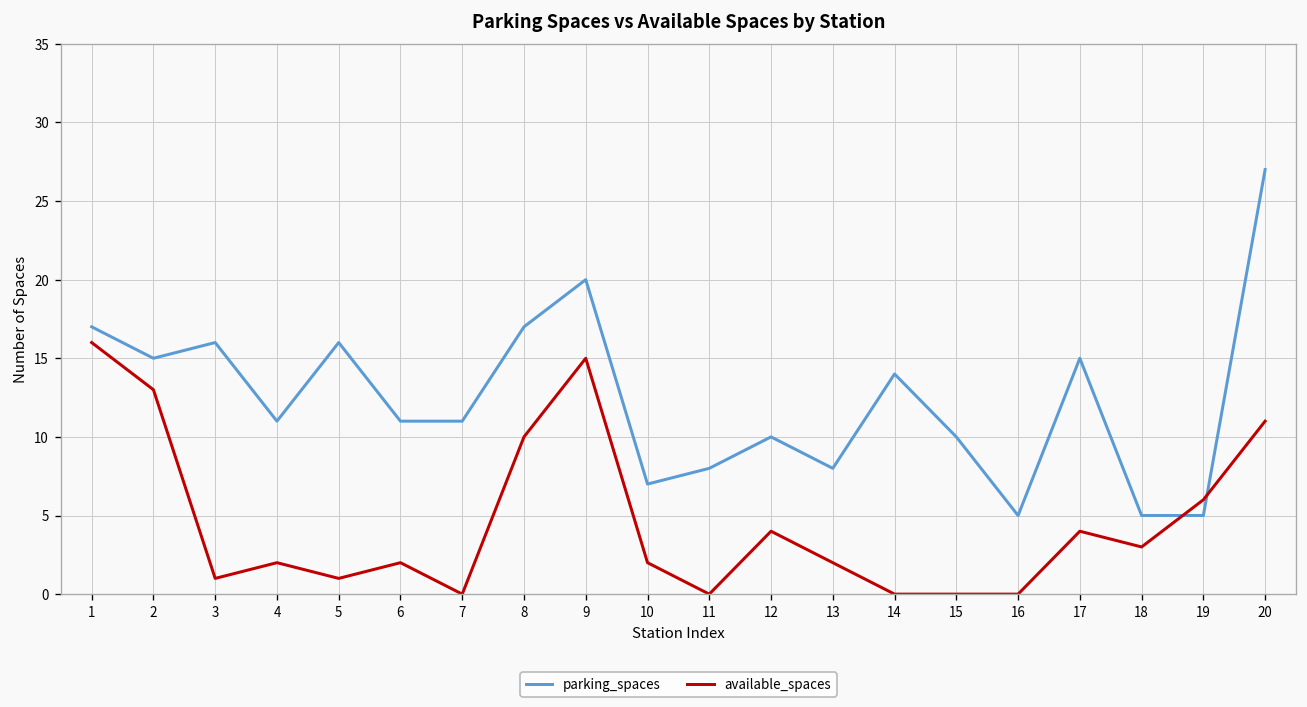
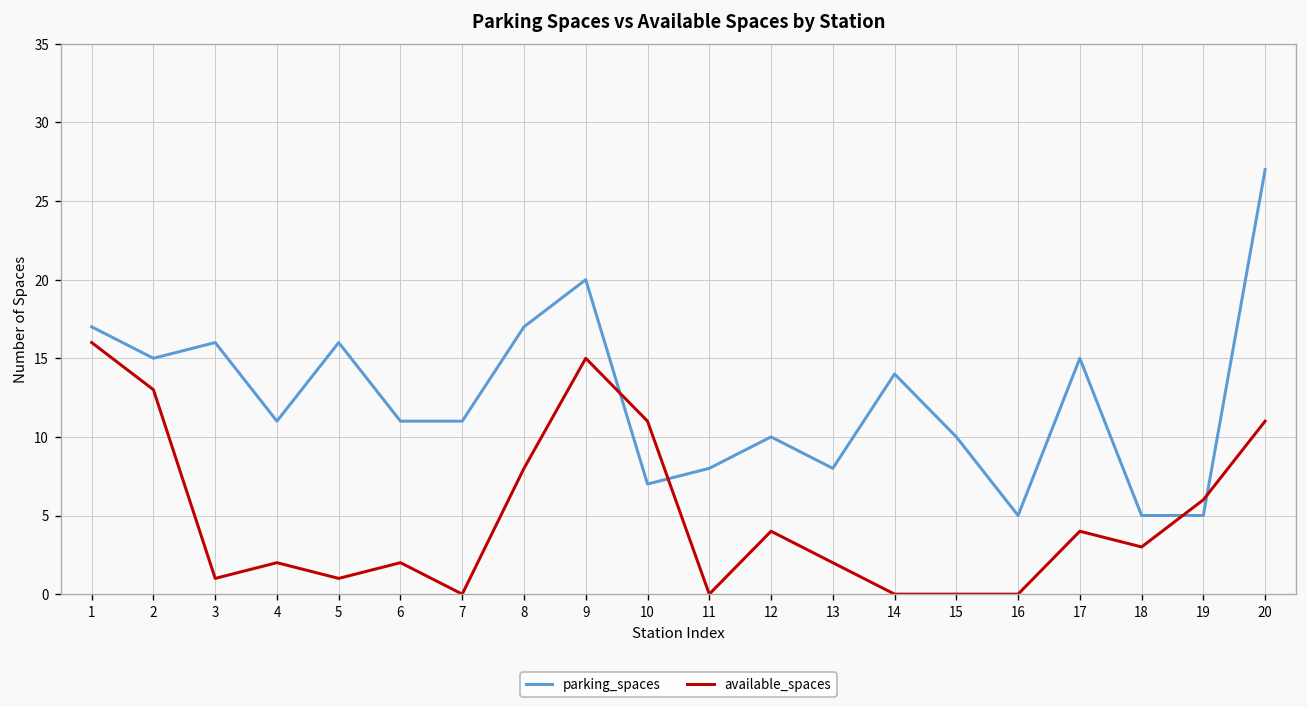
  {
    "parking_spaces": {
      "1": 17,
      "2": 15,
      "3": 16,
      "4": 11,
      "5": 16,
      "6": 11,
      "7": 11,
      "8": 17,
      "9": 20,
      "10": 7,
      "11": 8,
      "12": 10,
      "13": 8,
      "14": 14,
      "15": 10,
      "16": 5,
      "17": 15,
      "18": 5,
      "19": 5,
      "20": 27
    },
    "available_spaces": {
      "1": 16,
      "2": 13,
      "3": 1,
      "4": 2,
      "5": 1,
      "6": 2,
      "7": 0,
-     "8": 10,
+     "8": 8,
      "9": 15,
-     "10": 2,
+     "10": 11,
      "11": 0,
      "12": 4,
      "13": 2,
      "14": 0,
      "15": 0,
      "16": 0,
      "17": 4,
      "18": 3,
      "19": 6,
      "20": 11
    }
  }
